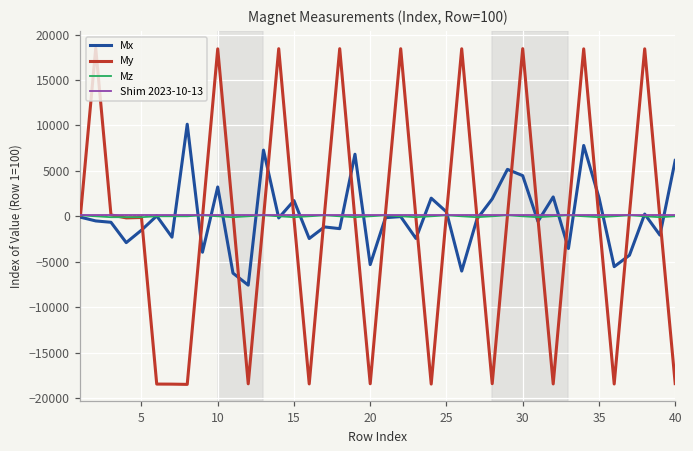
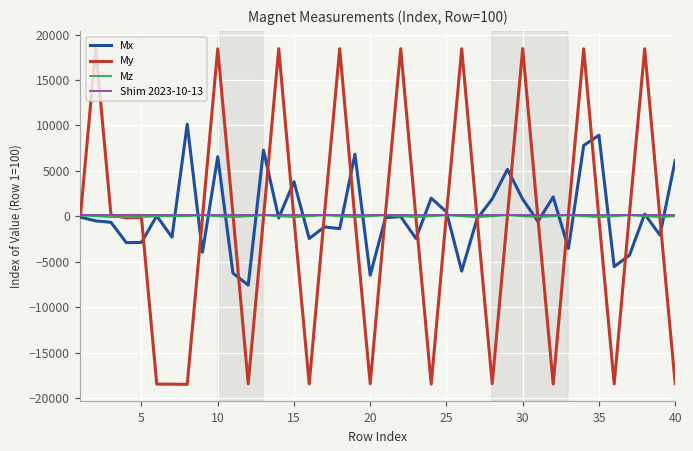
  {
    "Mx": {
-     "5": -2000,
-     "10": 3000,
-     "15": 2000,
-     "20": -5000,
-     "30": 4000,
-     "35": 2000,
+     "5": -3000,
+     "10": 7000,
+     "15": 4000,
+     "20": -6000,
+     "30": 2000,
+     "35": 9000,
      "40": 6000
    },
    "My": {
      "10": 18000,
      "20": -18000,
      "30": 18000,
      "40": -18000
    }
  }
